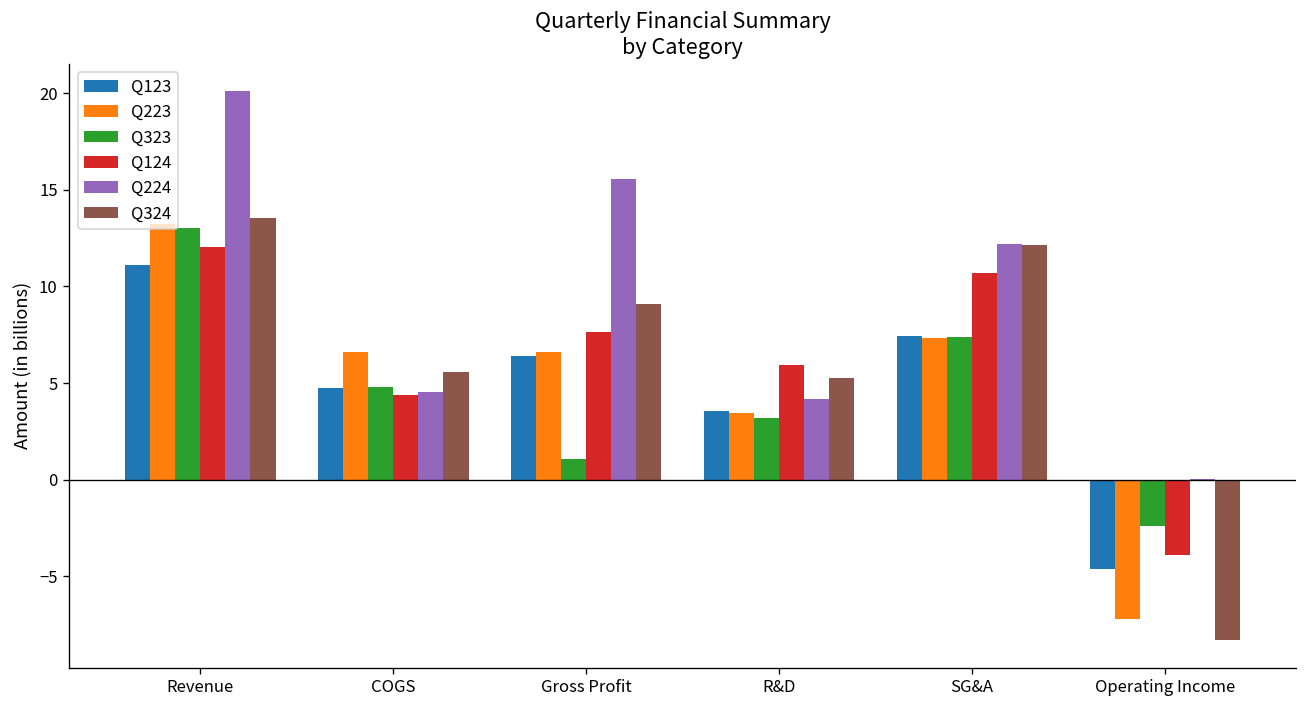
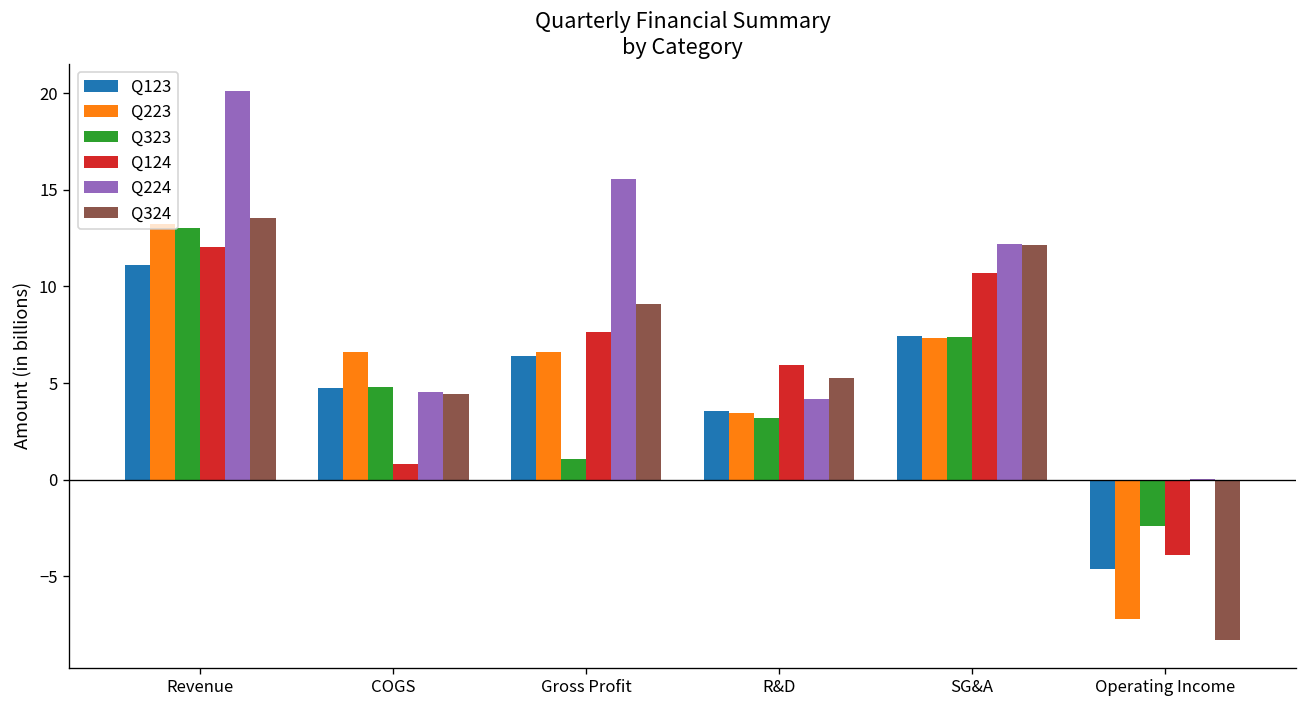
  {
    "Q123": {
      "Revenue": 11.1,
      "COGS": 4.7,
      "Gross Profit": 6.4,
      "R&D": 3.5,
      "SG&A": 7.5,
      "Operating Income": -4.6
    },
    "Q223": {
      "COGS": 6.6,
      "Gross Profit": 6.6,
      "R&D": 3.5,
      "SG&A": 7.4,
      "Operating Income": -7.2
    },
    "Q323": {
      "Revenue": 13.0,
      "COGS": 4.8,
      "Gross Profit": 1.1,
      "R&D": 3.2,
      "SG&A": 7.4,
      "Operating Income": -2.4
    },
    "Q124": {
      "Revenue": 12.1,
-     "COGS": 4.4,
+     "COGS": 0.8,
      "Gross Profit": 7.7,
      "R&D": 5.9,
      "SG&A": 10.7,
      "Operating Income": -3.9
    },
    "Q224": {
      "Revenue": 20.1,
      "COGS": 4.5,
      "Gross Profit": 15.6,
      "R&D": 4.2,
      "SG&A": 12.2
    },
    "Q324": {
      "Revenue": 13.5,
-     "COGS": 5.6,
+     "COGS": 4.4,
      "Gross Profit": 9.1,
      "R&D": 5.3,
      "SG&A": 12.1,
      "Operating Income": -8.3
    }
  }
